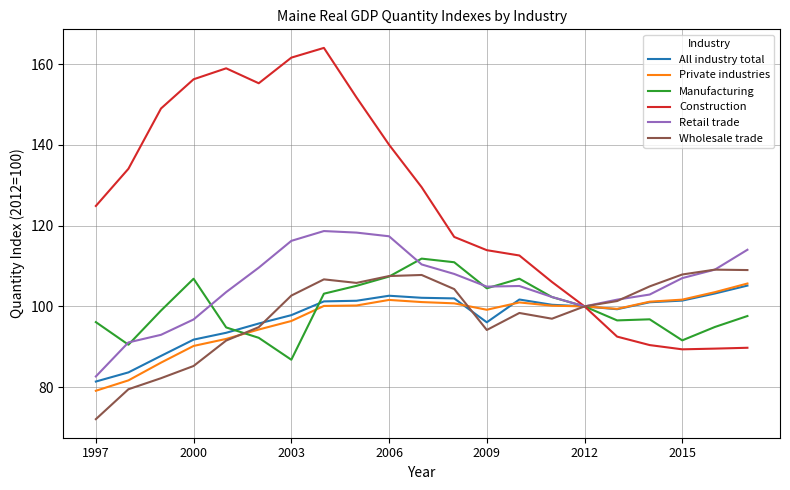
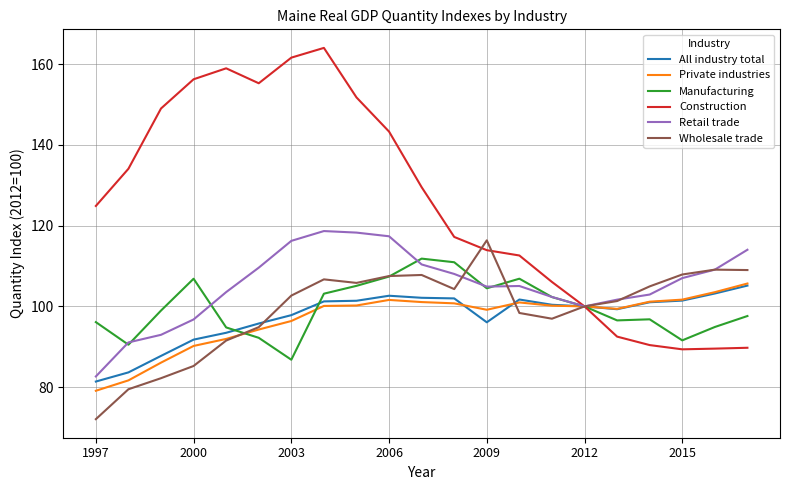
  {
    "All industry total": {
      "1997": 81,
      "2000": 92,
      "2003": 98,
      "2006": 103,
      "2009": 96
    },
    "Private industries": {
      "1997": 79,
      "2000": 90,
      "2003": 96,
      "2006": 102,
      "2009": 99
    },
    "Manufacturing": {
      "1997": 96,
      "2000": 107,
      "2003": 87,
      "2015": 92
    },
    "Construction": {
      "1997": 125,
      "2000": 156,
      "2003": 162,
-     "2006": 140,
+     "2006": 143,
      "2009": 114,
      "2015": 89
    },
    "Retail trade": {
      "1997": 83,
      "2000": 97,
      "2003": 116,
      "2006": 117,
      "2015": 107
    },
    "Wholesale trade": {
      "1997": 72,
      "2000": 85,
      "2003": 103,
-     "2009": 94,
+     "2009": 116,
      "2015": 108
    }
  }
